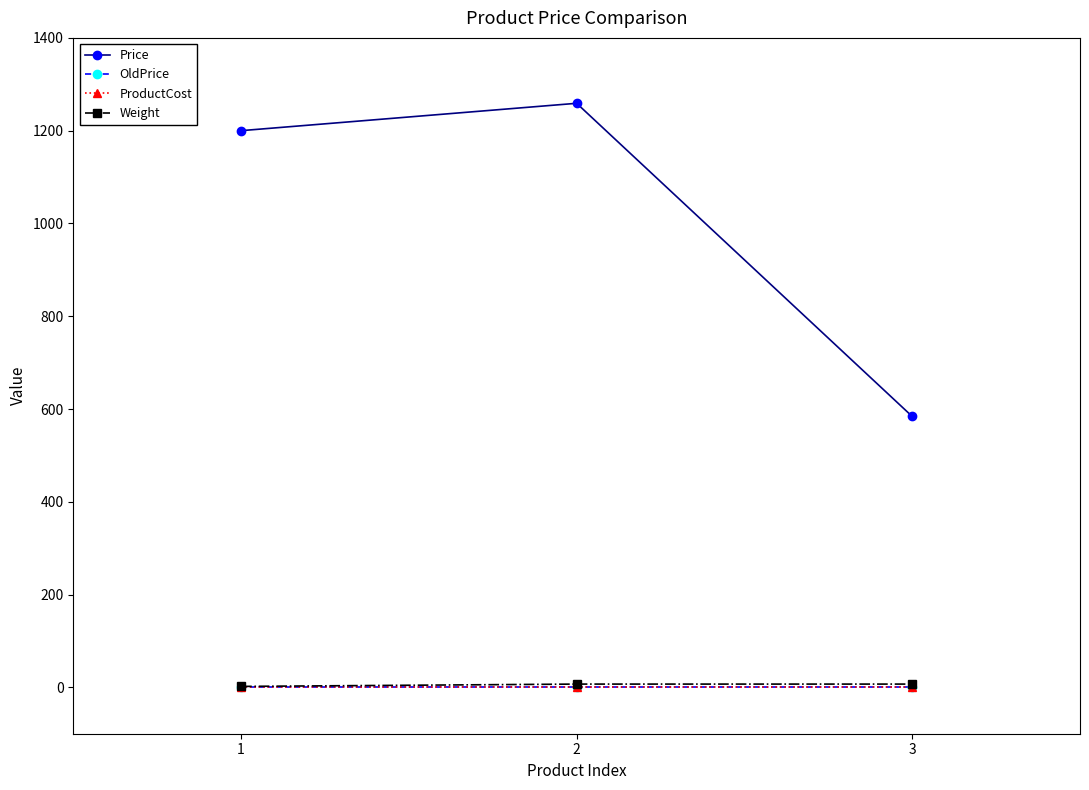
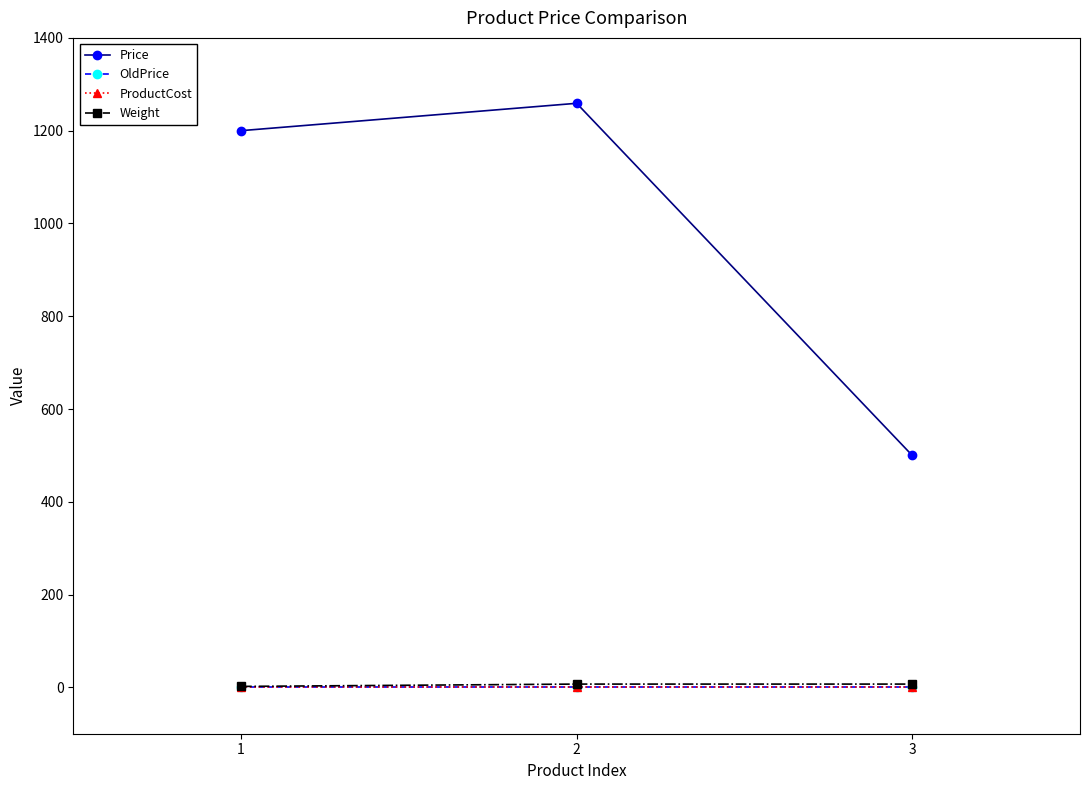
  {
    "Price": {
      "1": 1200,
      "2": 1260,
-     "3": 580
+     "3": 500
    },
    "ProductCost": {
      "2": 0,
      "3": 0
    },
    "Weight": {
      "2": 10,
      "3": 10
    }
  }
